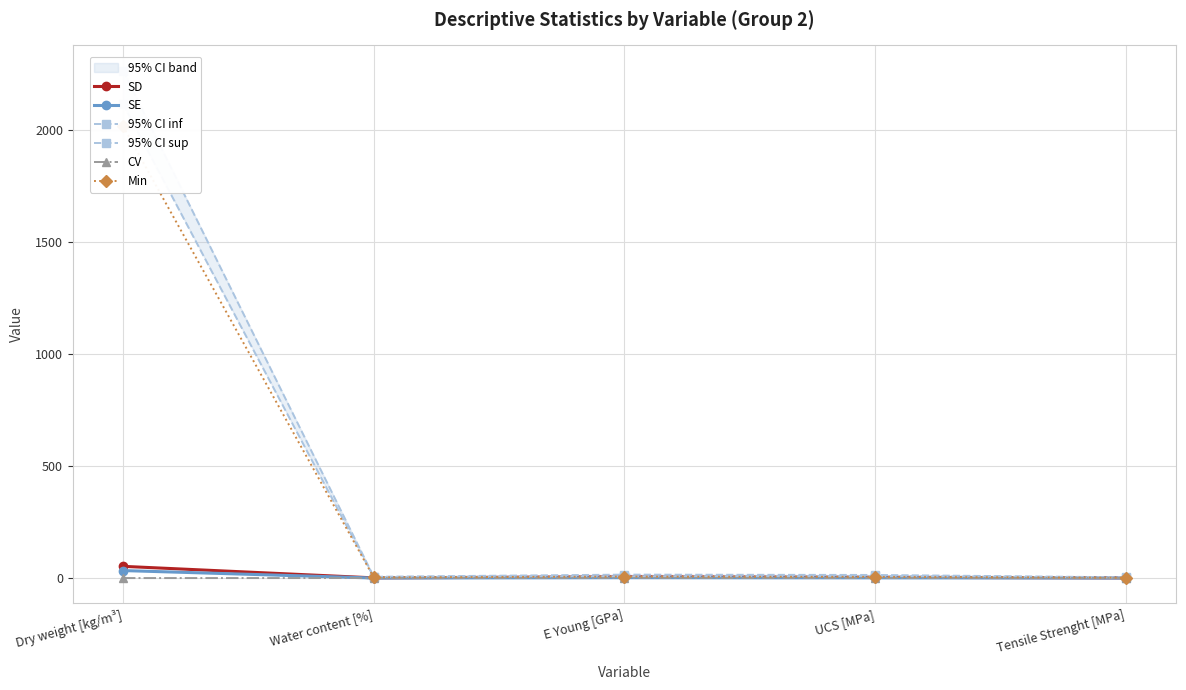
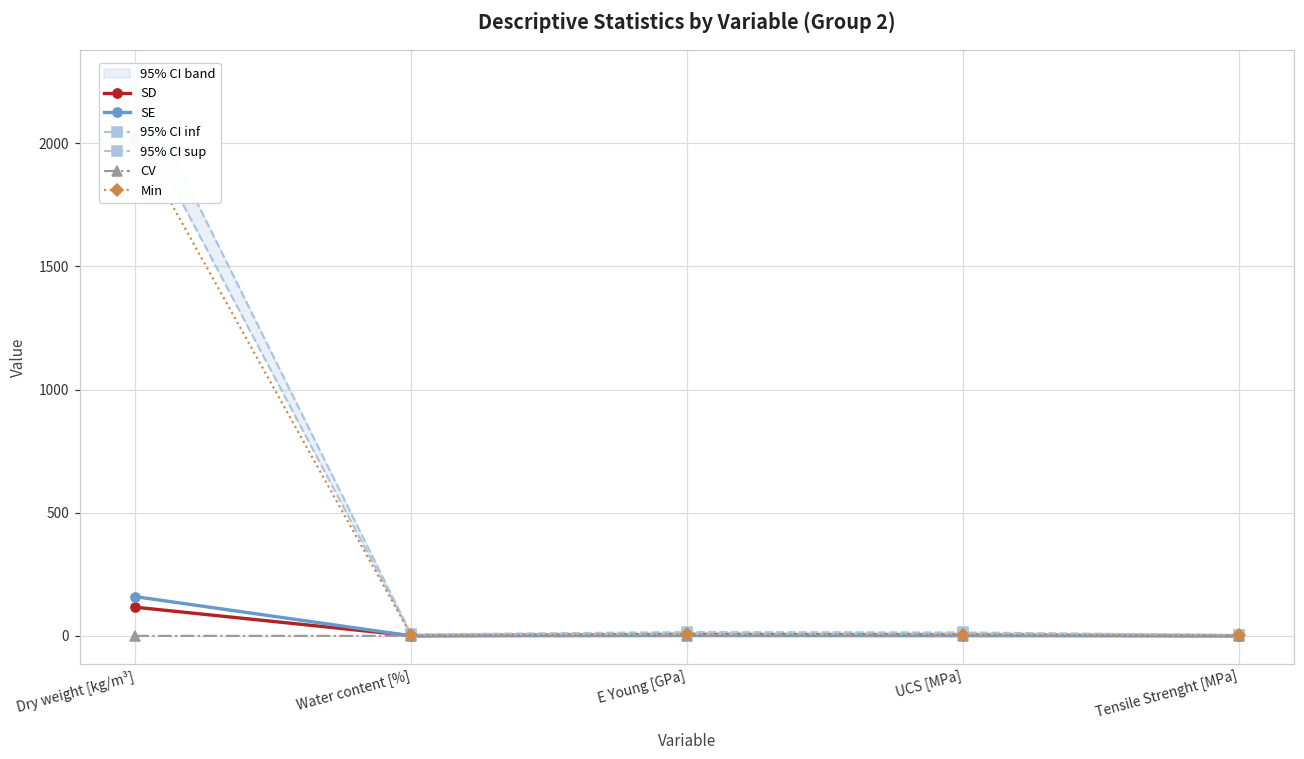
  {
    "SD": {
-     "Dry weight [kg/m³]": 50
+     "Dry weight [kg/m³]": 120
    },
    "SE": {
-     "Dry weight [kg/m³]": 30
+     "Dry weight [kg/m³]": 160
    },
    "CV": {
      "Dry weight [kg/m³]": 0
    }
  }
